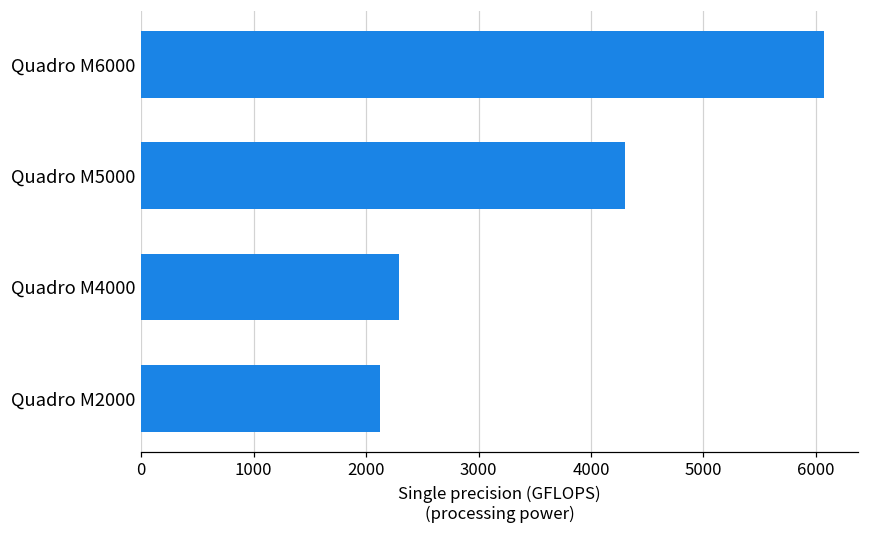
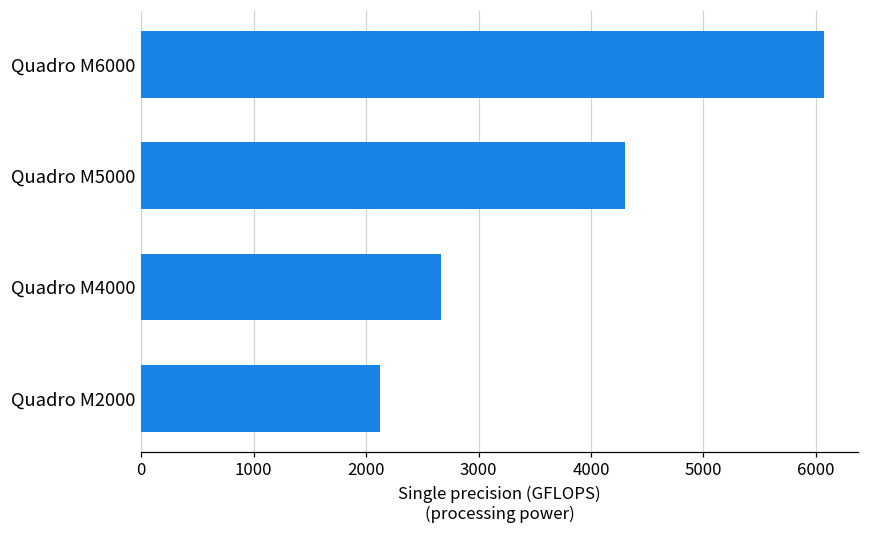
  {
    "Quadro M6000": 6070,
    "Quadro M5000": 4300,
-   "Quadro M4000": 2300,
+   "Quadro M4000": 2660,
    "Quadro M2000": 2130
  }
